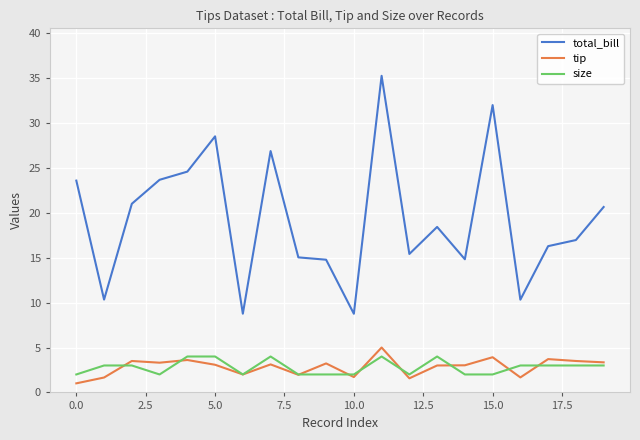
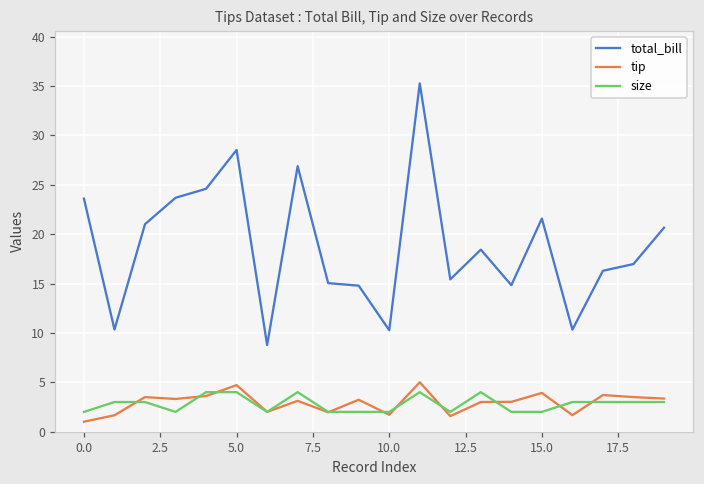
  {
    "total_bill": {
      "0.0": 24,
      "5.0": 29,
-     "10.0": 9,
-     "15.0": 32
+     "10.0": 10,
+     "15.0": 22
    },
    "tip": {
      "0.0": 1,
-     "5.0": 3,
+     "5.0": 5,
      "10.0": 2,
      "15.0": 4
    },
    "size": {
      "0.0": 2,
      "5.0": 4,
      "10.0": 2,
      "15.0": 2
    }
  }
